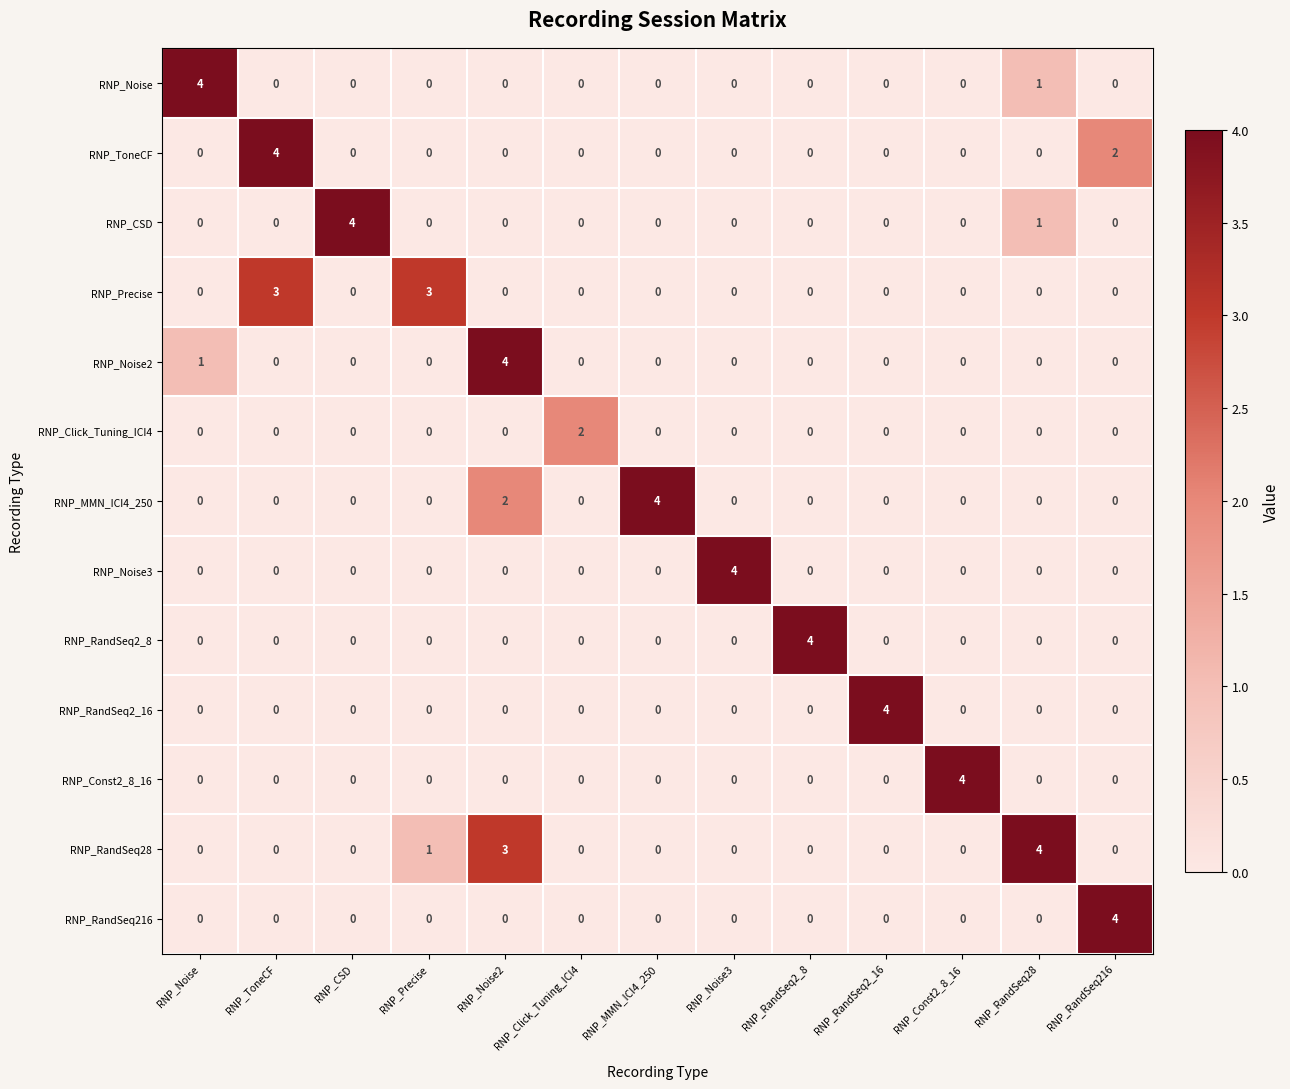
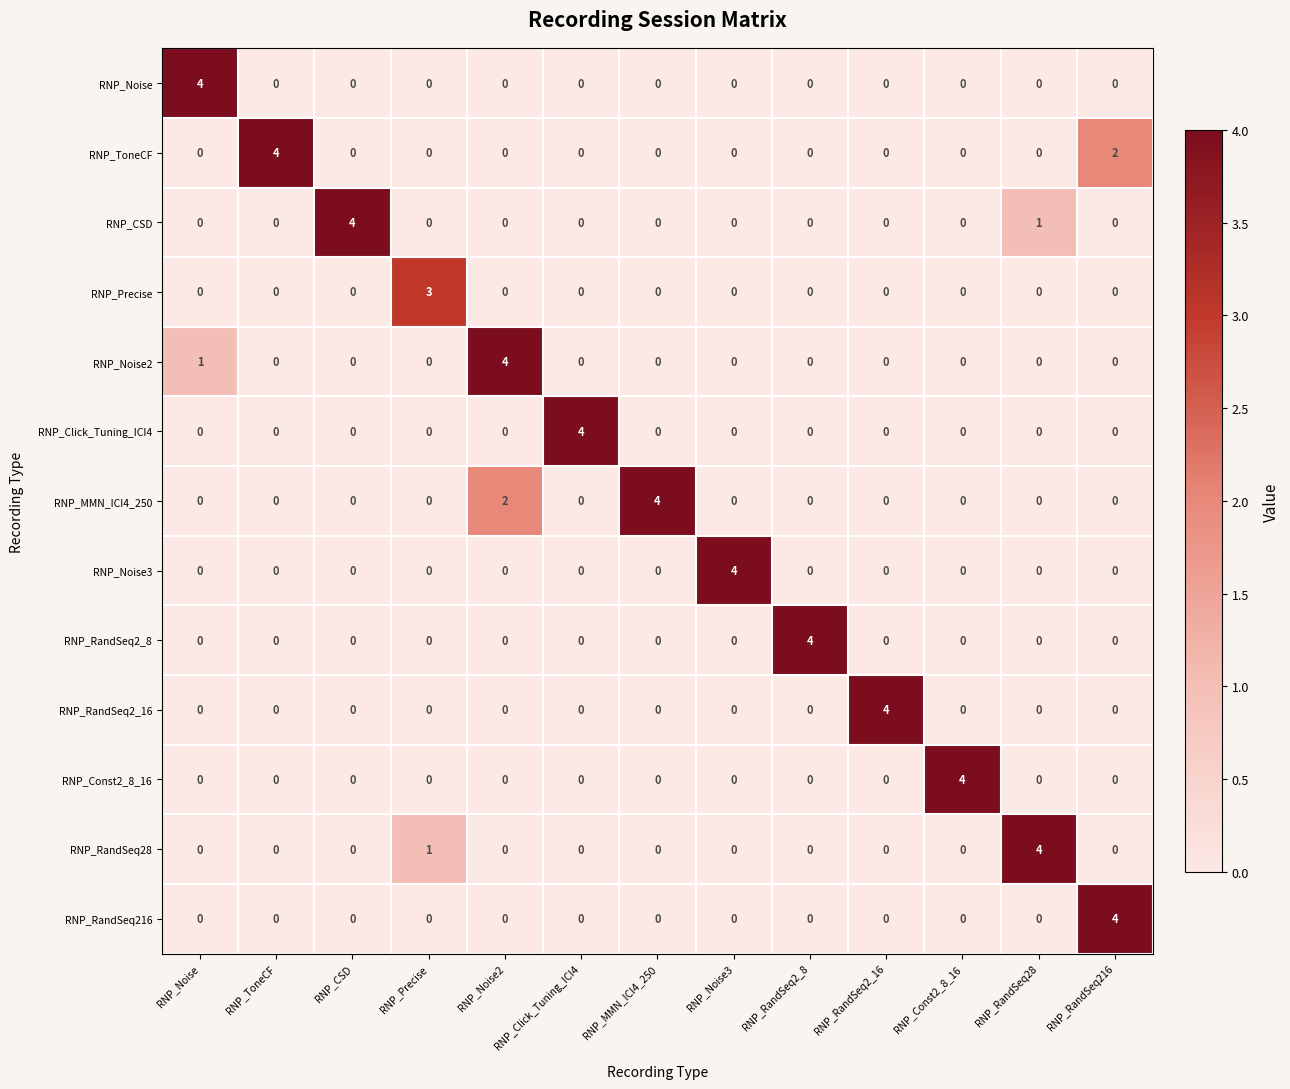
  {
    "RNP_Noise": {
      "RNP_Noise": 4,
      "RNP_ToneCF": 0,
      "RNP_CSD": 0,
      "RNP_Precise": 0,
      "RNP_Noise2": 0,
      "RNP_Click_Tuning_ICI4": 0,
      "RNP_MMN_ICI4_250": 0,
      "RNP_Noise3": 0,
      "RNP_RandSeq2_8": 0,
      "RNP_RandSeq2_16": 0,
      "RNP_Const2_8_16": 0,
-     "RNP_RandSeq28": 1,
+     "RNP_RandSeq28": 0,
      "RNP_RandSeq216": 0
    },
    "RNP_ToneCF": {
      "RNP_Noise": 0,
      "RNP_ToneCF": 4,
      "RNP_CSD": 0,
      "RNP_Precise": 0,
      "RNP_Noise2": 0,
      "RNP_Click_Tuning_ICI4": 0,
      "RNP_MMN_ICI4_250": 0,
      "RNP_Noise3": 0,
      "RNP_RandSeq2_8": 0,
      "RNP_RandSeq2_16": 0,
      "RNP_Const2_8_16": 0,
      "RNP_RandSeq28": 0,
      "RNP_RandSeq216": 2
    },
    "RNP_CSD": {
      "RNP_Noise": 0,
      "RNP_ToneCF": 0,
      "RNP_CSD": 4,
      "RNP_Precise": 0,
      "RNP_Noise2": 0,
      "RNP_Click_Tuning_ICI4": 0,
      "RNP_MMN_ICI4_250": 0,
      "RNP_Noise3": 0,
      "RNP_RandSeq2_8": 0,
      "RNP_RandSeq2_16": 0,
      "RNP_Const2_8_16": 0,
      "RNP_RandSeq28": 1,
      "RNP_RandSeq216": 0
    },
    "RNP_Precise": {
      "RNP_Noise": 0,
-     "RNP_ToneCF": 3,
+     "RNP_ToneCF": 0,
      "RNP_CSD": 0,
      "RNP_Precise": 3,
      "RNP_Noise2": 0,
      "RNP_Click_Tuning_ICI4": 0,
      "RNP_MMN_ICI4_250": 0,
      "RNP_Noise3": 0,
      "RNP_RandSeq2_8": 0,
      "RNP_RandSeq2_16": 0,
      "RNP_Const2_8_16": 0,
      "RNP_RandSeq28": 0,
      "RNP_RandSeq216": 0
    },
    "RNP_Noise2": {
      "RNP_Noise": 1,
      "RNP_ToneCF": 0,
      "RNP_CSD": 0,
      "RNP_Precise": 0,
      "RNP_Noise2": 4,
      "RNP_Click_Tuning_ICI4": 0,
      "RNP_MMN_ICI4_250": 0,
      "RNP_Noise3": 0,
      "RNP_RandSeq2_8": 0,
      "RNP_RandSeq2_16": 0,
      "RNP_Const2_8_16": 0,
      "RNP_RandSeq28": 0,
      "RNP_RandSeq216": 0
    },
    "RNP_Click_Tuning_ICI4": {
      "RNP_Noise": 0,
      "RNP_ToneCF": 0,
      "RNP_CSD": 0,
      "RNP_Precise": 0,
      "RNP_Noise2": 0,
-     "RNP_Click_Tuning_ICI4": 2,
+     "RNP_Click_Tuning_ICI4": 4,
      "RNP_MMN_ICI4_250": 0,
      "RNP_Noise3": 0,
      "RNP_RandSeq2_8": 0,
      "RNP_RandSeq2_16": 0,
      "RNP_Const2_8_16": 0,
      "RNP_RandSeq28": 0,
      "RNP_RandSeq216": 0
    },
    "RNP_MMN_ICI4_250": {
      "RNP_Noise": 0,
      "RNP_ToneCF": 0,
      "RNP_CSD": 0,
      "RNP_Precise": 0,
      "RNP_Noise2": 2,
      "RNP_Click_Tuning_ICI4": 0,
      "RNP_MMN_ICI4_250": 4,
      "RNP_Noise3": 0,
      "RNP_RandSeq2_8": 0,
      "RNP_RandSeq2_16": 0,
      "RNP_Const2_8_16": 0,
      "RNP_RandSeq28": 0,
      "RNP_RandSeq216": 0
    },
    "RNP_Noise3": {
      "RNP_Noise": 0,
      "RNP_ToneCF": 0,
      "RNP_CSD": 0,
      "RNP_Precise": 0,
      "RNP_Noise2": 0,
      "RNP_Click_Tuning_ICI4": 0,
      "RNP_MMN_ICI4_250": 0,
      "RNP_Noise3": 4,
      "RNP_RandSeq2_8": 0,
      "RNP_RandSeq2_16": 0,
      "RNP_Const2_8_16": 0,
      "RNP_RandSeq28": 0,
      "RNP_RandSeq216": 0
    },
    "RNP_RandSeq2_8": {
      "RNP_Noise": 0,
      "RNP_ToneCF": 0,
      "RNP_CSD": 0,
      "RNP_Precise": 0,
      "RNP_Noise2": 0,
      "RNP_Click_Tuning_ICI4": 0,
      "RNP_MMN_ICI4_250": 0,
      "RNP_Noise3": 0,
      "RNP_RandSeq2_8": 4,
      "RNP_RandSeq2_16": 0,
      "RNP_Const2_8_16": 0,
      "RNP_RandSeq28": 0,
      "RNP_RandSeq216": 0
    },
    "RNP_RandSeq2_16": {
      "RNP_Noise": 0,
      "RNP_ToneCF": 0,
      "RNP_CSD": 0,
      "RNP_Precise": 0,
      "RNP_Noise2": 0,
      "RNP_Click_Tuning_ICI4": 0,
      "RNP_MMN_ICI4_250": 0,
      "RNP_Noise3": 0,
      "RNP_RandSeq2_8": 0,
      "RNP_RandSeq2_16": 4,
      "RNP_Const2_8_16": 0,
      "RNP_RandSeq28": 0,
      "RNP_RandSeq216": 0
    },
    "RNP_Const2_8_16": {
      "RNP_Noise": 0,
      "RNP_ToneCF": 0,
      "RNP_CSD": 0,
      "RNP_Precise": 0,
      "RNP_Noise2": 0,
      "RNP_Click_Tuning_ICI4": 0,
      "RNP_MMN_ICI4_250": 0,
      "RNP_Noise3": 0,
      "RNP_RandSeq2_8": 0,
      "RNP_RandSeq2_16": 0,
      "RNP_Const2_8_16": 4,
      "RNP_RandSeq28": 0,
      "RNP_RandSeq216": 0
    },
    "RNP_RandSeq28": {
      "RNP_Noise": 0,
      "RNP_ToneCF": 0,
      "RNP_CSD": 0,
      "RNP_Precise": 1,
-     "RNP_Noise2": 3,
+     "RNP_Noise2": 0,
      "RNP_Click_Tuning_ICI4": 0,
      "RNP_MMN_ICI4_250": 0,
      "RNP_Noise3": 0,
      "RNP_RandSeq2_8": 0,
      "RNP_RandSeq2_16": 0,
      "RNP_Const2_8_16": 0,
      "RNP_RandSeq28": 4,
      "RNP_RandSeq216": 0
    },
    "RNP_RandSeq216": {
      "RNP_Noise": 0,
      "RNP_ToneCF": 0,
      "RNP_CSD": 0,
      "RNP_Precise": 0,
      "RNP_Noise2": 0,
      "RNP_Click_Tuning_ICI4": 0,
      "RNP_MMN_ICI4_250": 0,
      "RNP_Noise3": 0,
      "RNP_RandSeq2_8": 0,
      "RNP_RandSeq2_16": 0,
      "RNP_Const2_8_16": 0,
      "RNP_RandSeq28": 0,
      "RNP_RandSeq216": 4
    }
  }
